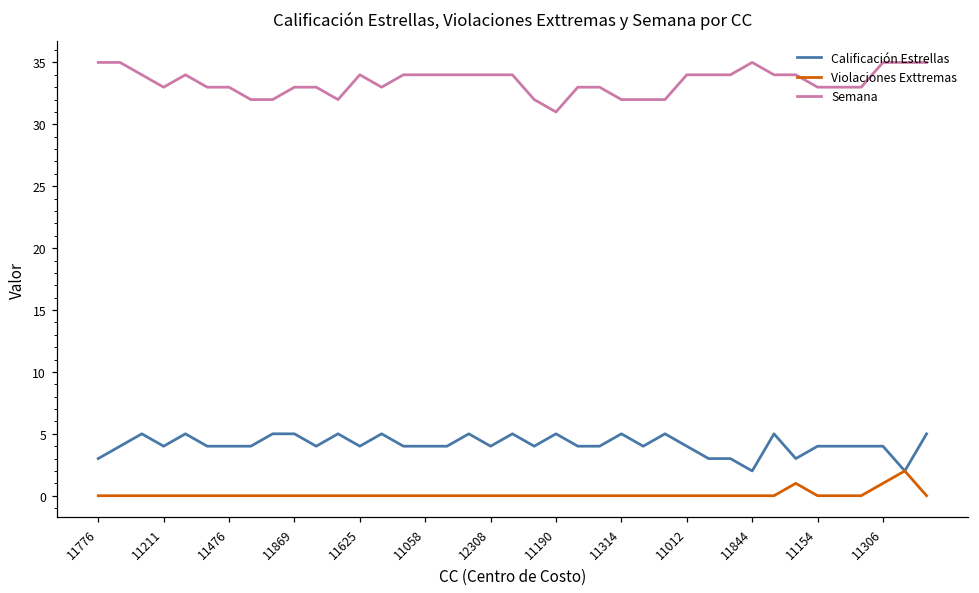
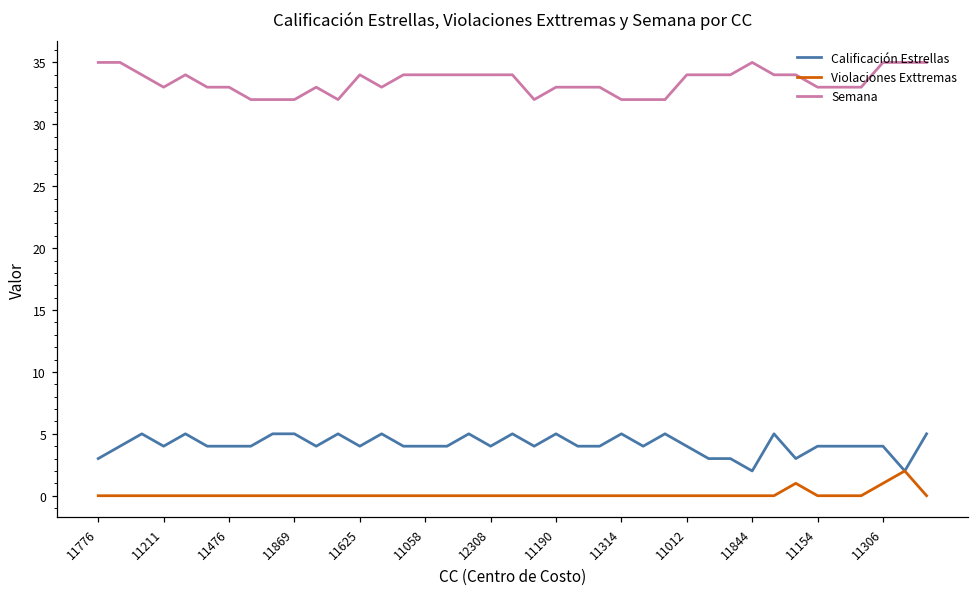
  {
    "Calificación Estrellas": {
      "11776": 3,
      "11211": 4,
      "11476": 4,
      "11869": 5,
      "11625": 4,
      "11058": 4,
      "12308": 4,
      "11190": 5,
      "11314": 5,
      "11012": 4,
      "11844": 2,
      "11154": 4,
      "11306": 4
    },
    "Violaciones Exttremas": {
      "11776": 0,
      "11211": 0,
      "11476": 0,
      "11869": 0,
      "11625": 0,
      "11058": 0,
      "12308": 0,
      "11190": 0,
      "11314": 0,
      "11012": 0,
      "11844": 0,
      "11154": 0,
      "11306": 1
    },
    "Semana": {
      "11776": 35,
      "11211": 33,
      "11476": 33,
-     "11869": 33,
+     "11869": 32,
      "11625": 34,
      "11058": 34,
      "12308": 34,
-     "11190": 31,
+     "11190": 33,
      "11314": 32,
      "11012": 34,
      "11844": 35,
      "11154": 33,
      "11306": 35
    }
  }
